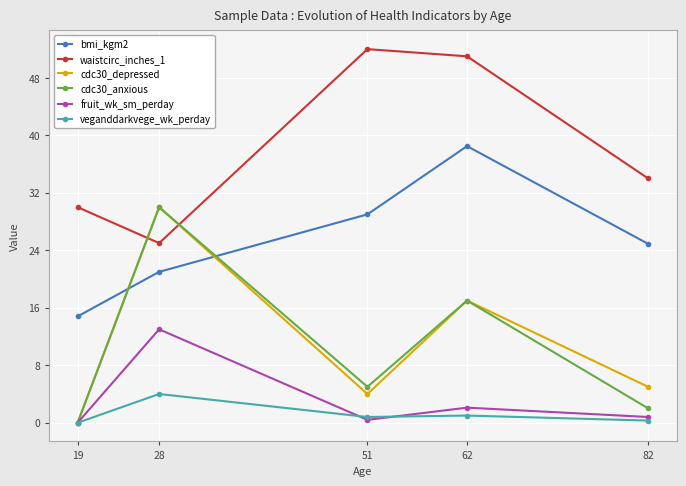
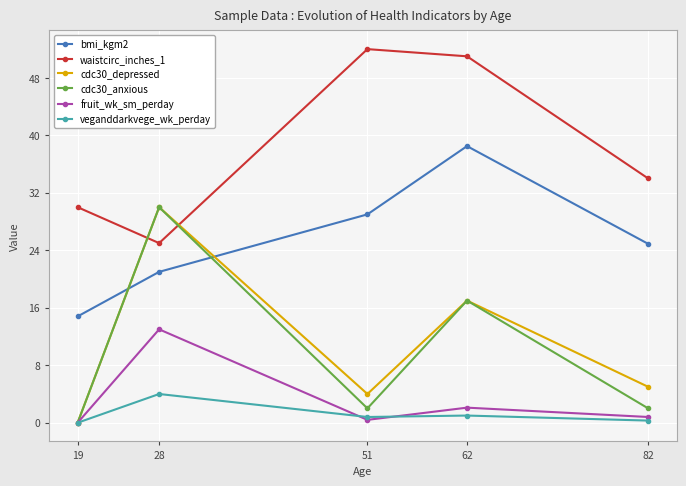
  {
    "waistcirc_inches_1": {
      "19": 30,
      "28": 25,
      "51": 52,
      "62": 51,
      "82": 34
    },
    "cdc30_depressed": {
      "51": 4,
      "82": 5
    },
    "cdc30_anxious": {
-     "51": 5,
+     "51": 2,
      "82": 2
    },
    "fruit_wk_sm_perday": {
      "28": 13,
      "51": 0,
      "62": 2,
      "82": 1
    }
  }
